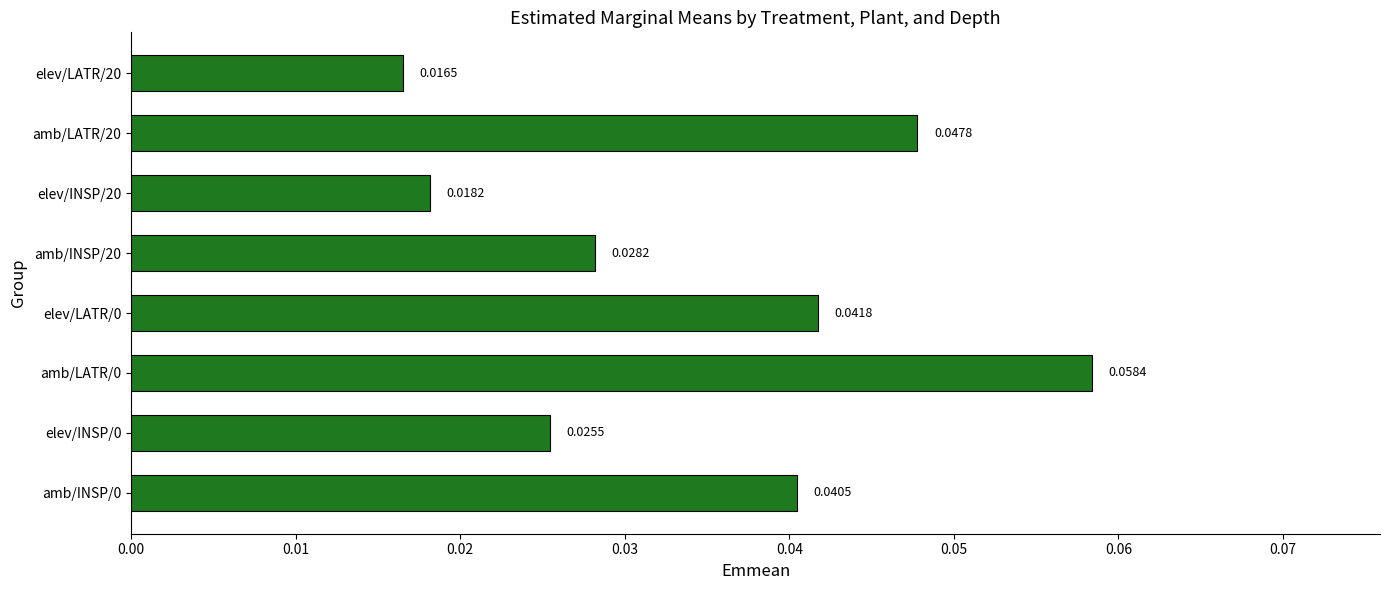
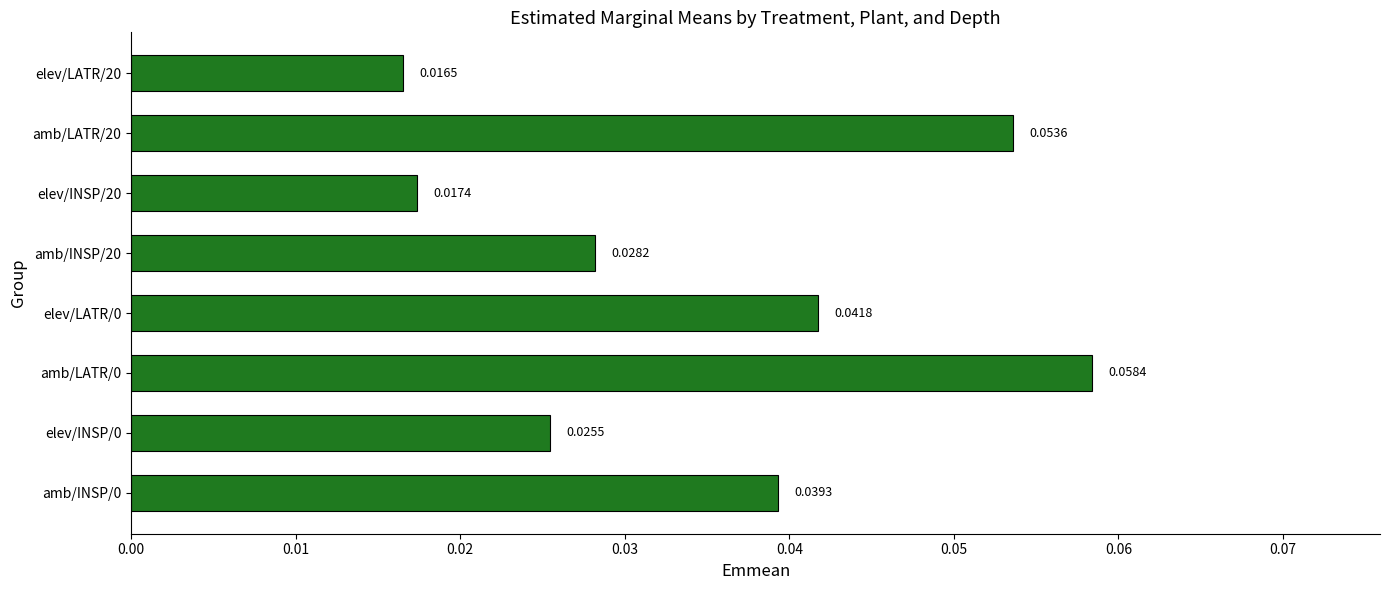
  {
    "elev/LATR/20": 0.0165,
-   "amb/LATR/20": 0.0478,
-   "elev/INSP/20": 0.0182,
+   "amb/LATR/20": 0.0536,
+   "elev/INSP/20": 0.0174,
    "amb/INSP/20": 0.0282,
    "elev/LATR/0": 0.0418,
    "amb/LATR/0": 0.0584,
    "elev/INSP/0": 0.0255,
-   "amb/INSP/0": 0.0405
+   "amb/INSP/0": 0.0393
  }
